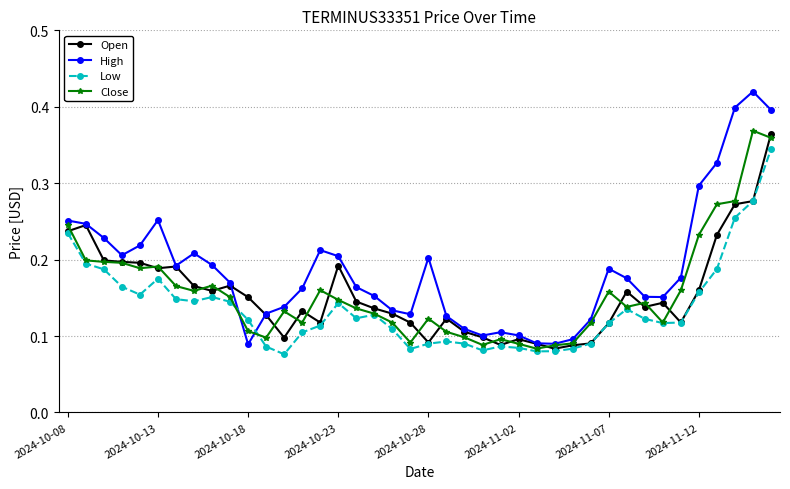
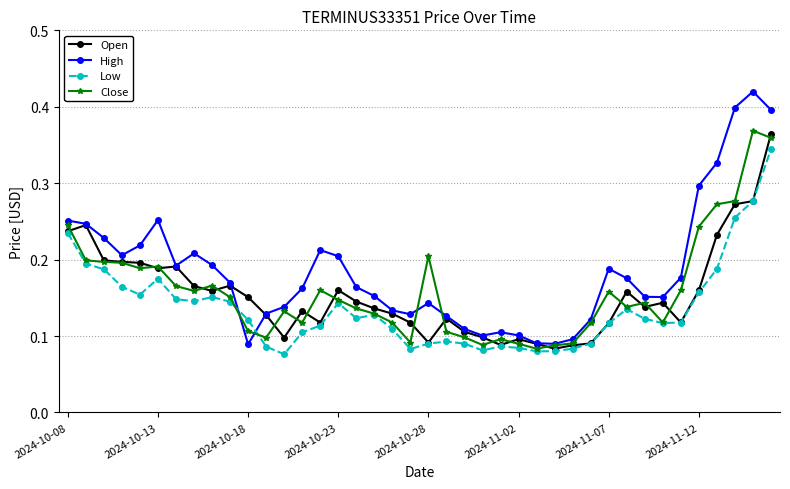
  {
    "Open": {
      "2024-10-18": 0.15,
-     "2024-10-23": 0.19,
+     "2024-10-23": 0.16,
      "2024-11-02": 0.10
    },
    "High": {
      "2024-10-08": 0.25,
      "2024-10-13": 0.25,
      "2024-10-18": 0.09,
      "2024-10-23": 0.20,
-     "2024-10-28": 0.20,
+     "2024-10-28": 0.14,
      "2024-11-02": 0.10,
      "2024-11-07": 0.19,
      "2024-11-12": 0.30
    },
    "Low": {
      "2024-10-13": 0.18,
      "2024-10-18": 0.12,
      "2024-10-23": 0.14,
      "2024-11-02": 0.08
    },
    "Close": {
      "2024-10-08": 0.25,
      "2024-10-18": 0.11,
      "2024-10-23": 0.15,
-     "2024-10-28": 0.12,
+     "2024-10-28": 0.20,
      "2024-11-02": 0.09,
      "2024-11-07": 0.16,
-     "2024-11-12": 0.23
+     "2024-11-12": 0.24
    }
  }
